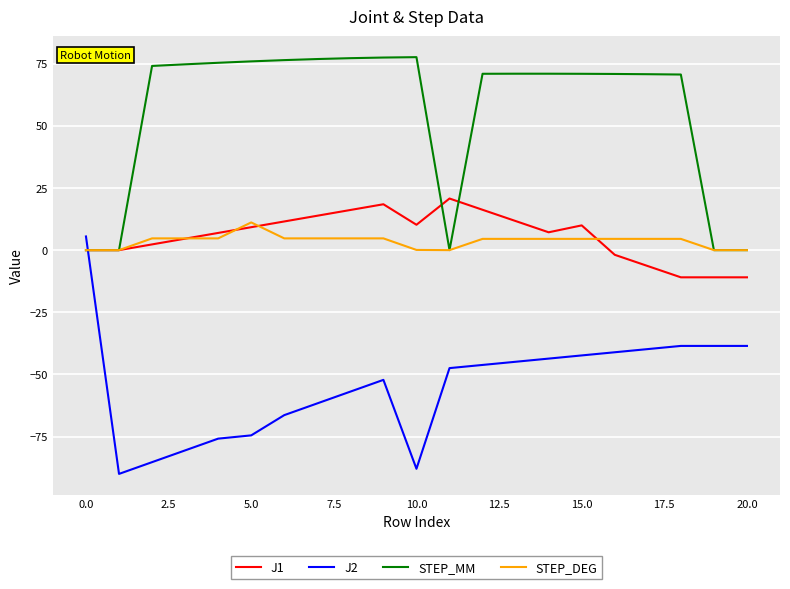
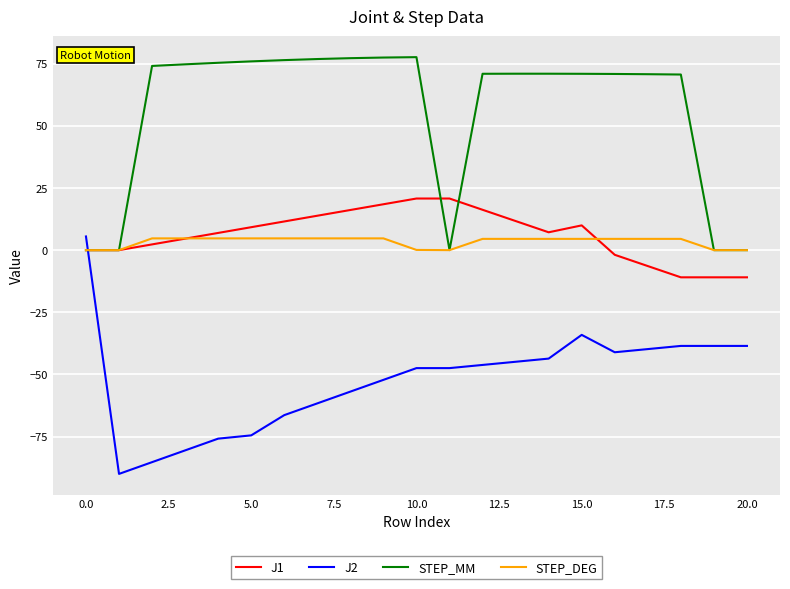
  {
    "J1": {
      "5.0": 9,
-     "10.0": 10,
+     "10.0": 21,
      "15.0": 10,
      "20.0": -11
    },
    "J2": {
      "0.0": 6,
      "5.0": -75,
-     "10.0": -88,
-     "15.0": -42,
+     "10.0": -47,
+     "15.0": -34,
      "20.0": -39
    },
    "STEP_MM": {
      "5.0": 76,
      "10.0": 78,
      "15.0": 71
    },
    "STEP_DEG": {
-     "5.0": 11,
+     "5.0": 5,
      "10.0": 0,
      "15.0": 5
    }
  }
